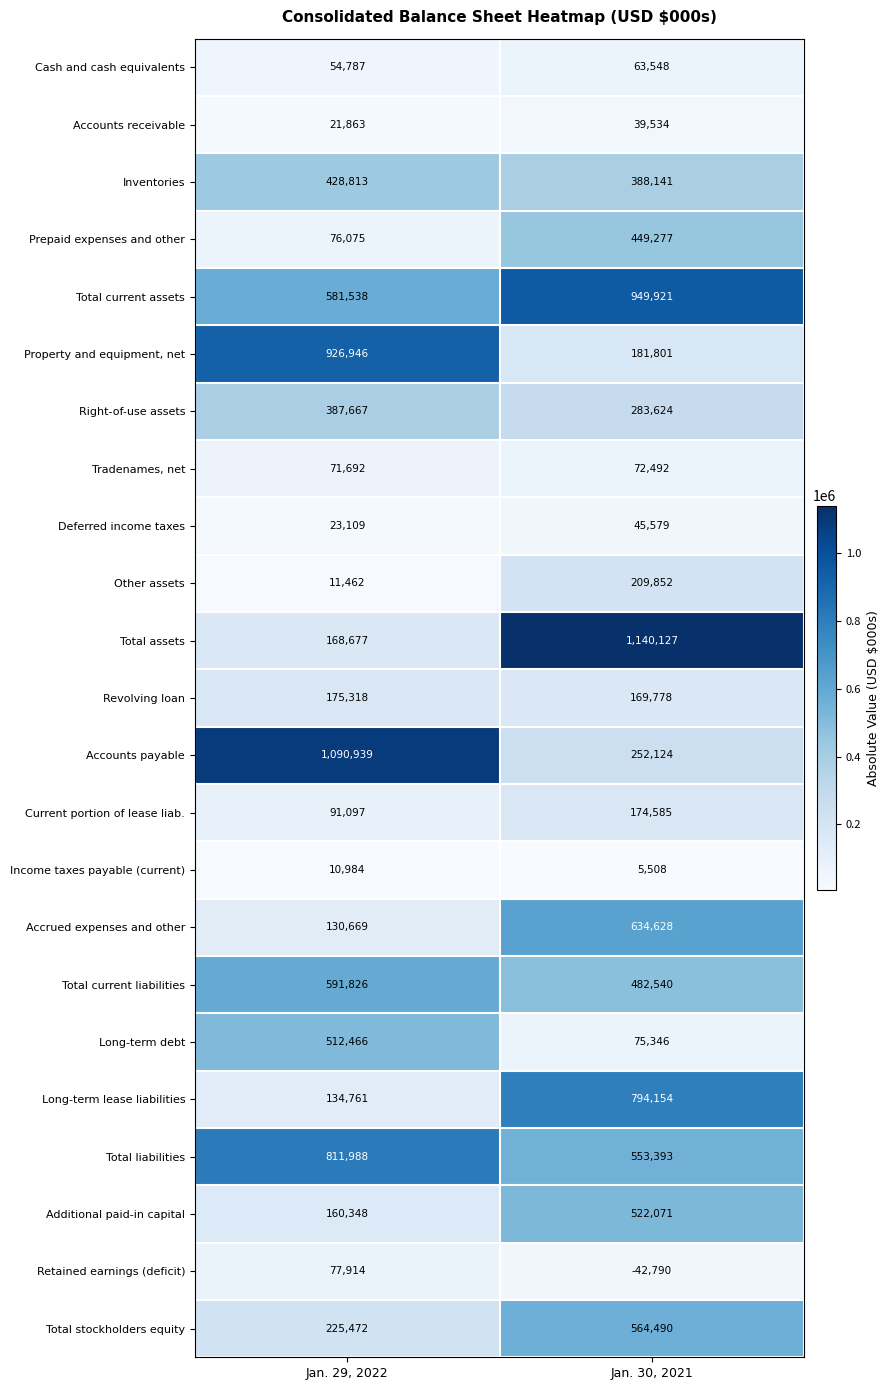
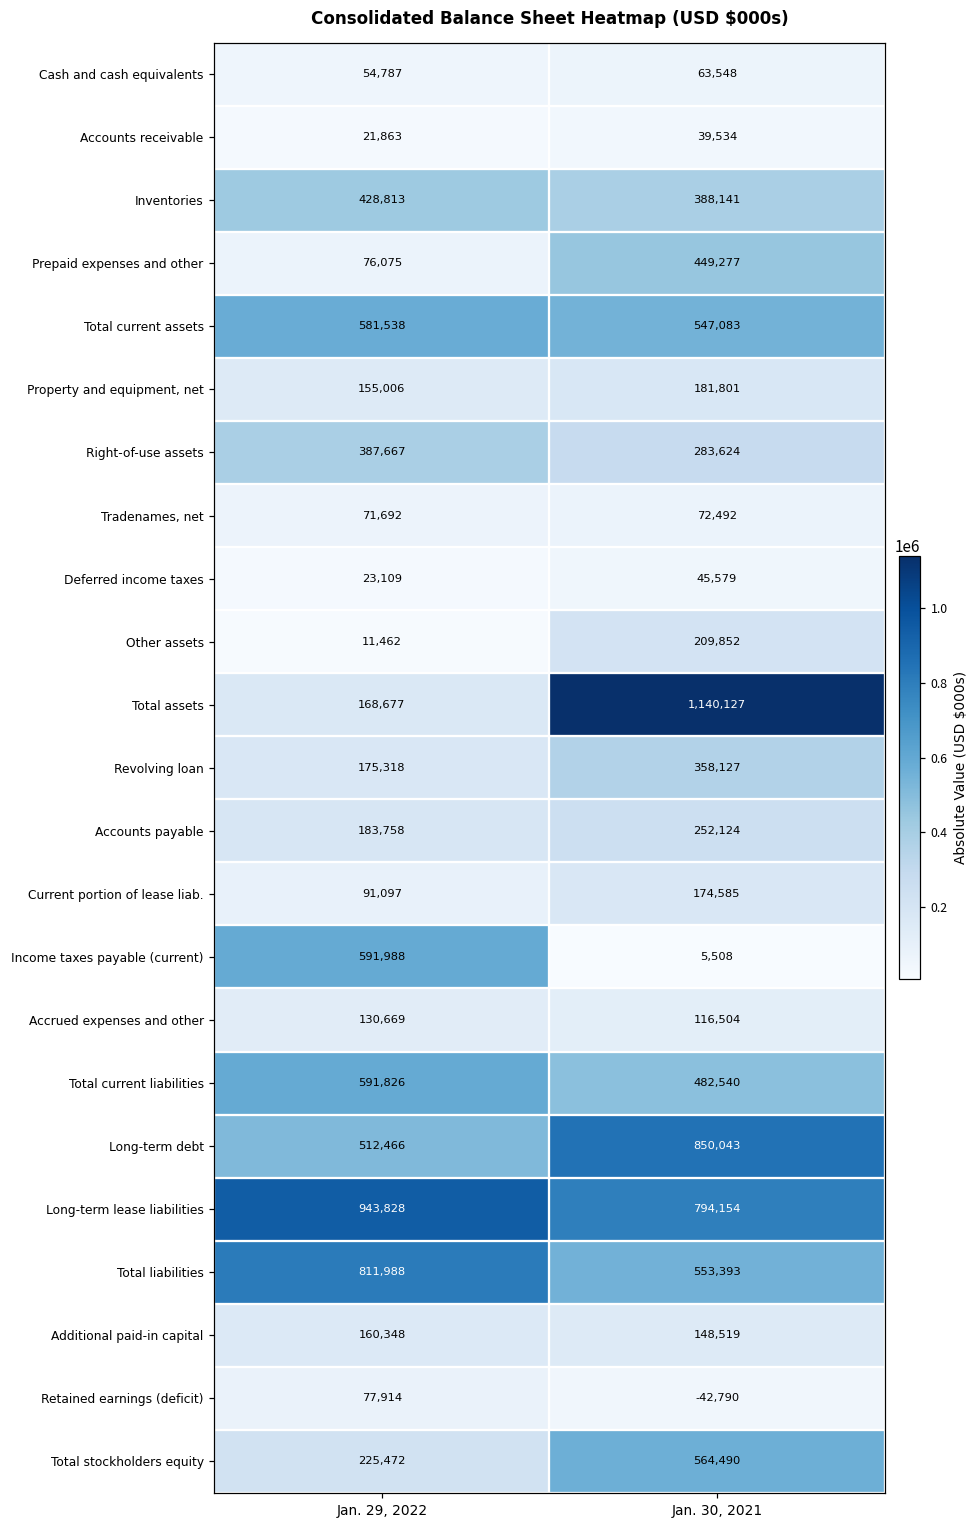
  {
    "Cash and cash equivalents": {
      "Jan. 29, 2022": "54,787",
      "Jan. 30, 2021": "63,548"
    },
    "Accounts receivable": {
      "Jan. 29, 2022": "21,863",
      "Jan. 30, 2021": "39,534"
    },
    "Inventories": {
      "Jan. 29, 2022": "428,813",
      "Jan. 30, 2021": "388,141"
    },
    "Prepaid expenses and other": {
      "Jan. 29, 2022": "76,075",
      "Jan. 30, 2021": "449,277"
    },
    "Total current assets": {
      "Jan. 29, 2022": "581,538",
-     "Jan. 30, 2021": "949,921"
+     "Jan. 30, 2021": "547,083"
    },
    "Property and equipment, net": {
-     "Jan. 29, 2022": "926,946",
+     "Jan. 29, 2022": "155,006",
      "Jan. 30, 2021": "181,801"
    },
    "Right-of-use assets": {
      "Jan. 29, 2022": "387,667",
      "Jan. 30, 2021": "283,624"
    },
    "Tradenames, net": {
      "Jan. 29, 2022": "71,692",
      "Jan. 30, 2021": "72,492"
    },
    "Deferred income taxes": {
      "Jan. 29, 2022": "23,109",
      "Jan. 30, 2021": "45,579"
    },
    "Other assets": {
      "Jan. 29, 2022": "11,462",
      "Jan. 30, 2021": "209,852"
    },
    "Total assets": {
      "Jan. 29, 2022": "168,677",
      "Jan. 30, 2021": "1,140,127"
    },
    "Revolving loan": {
      "Jan. 29, 2022": "175,318",
-     "Jan. 30, 2021": "169,778"
+     "Jan. 30, 2021": "358,127"
    },
    "Accounts payable": {
-     "Jan. 29, 2022": "1,090,939",
+     "Jan. 29, 2022": "183,758",
      "Jan. 30, 2021": "252,124"
    },
    "Current portion of lease liab.": {
      "Jan. 29, 2022": "91,097",
      "Jan. 30, 2021": "174,585"
    },
    "Income taxes payable (current)": {
-     "Jan. 29, 2022": "10,984",
+     "Jan. 29, 2022": "591,988",
      "Jan. 30, 2021": "5,508"
    },
    "Accrued expenses and other": {
      "Jan. 29, 2022": "130,669",
-     "Jan. 30, 2021": "634,628"
+     "Jan. 30, 2021": "116,504"
    },
    "Total current liabilities": {
      "Jan. 29, 2022": "591,826",
      "Jan. 30, 2021": "482,540"
    },
    "Long-term debt": {
      "Jan. 29, 2022": "512,466",
-     "Jan. 30, 2021": "75,346"
+     "Jan. 30, 2021": "850,043"
    },
    "Long-term lease liabilities": {
-     "Jan. 29, 2022": "134,761",
+     "Jan. 29, 2022": "943,828",
      "Jan. 30, 2021": "794,154"
    },
    "Total liabilities": {
      "Jan. 29, 2022": "811,988",
      "Jan. 30, 2021": "553,393"
    },
    "Additional paid-in capital": {
      "Jan. 29, 2022": "160,348",
-     "Jan. 30, 2021": "522,071"
+     "Jan. 30, 2021": "148,519"
    },
    "Retained earnings (deficit)": {
      "Jan. 29, 2022": "77,914",
      "Jan. 30, 2021": "-42,790"
    },
    "Total stockholders equity": {
      "Jan. 29, 2022": "225,472",
      "Jan. 30, 2021": "564,490"
    }
  }
